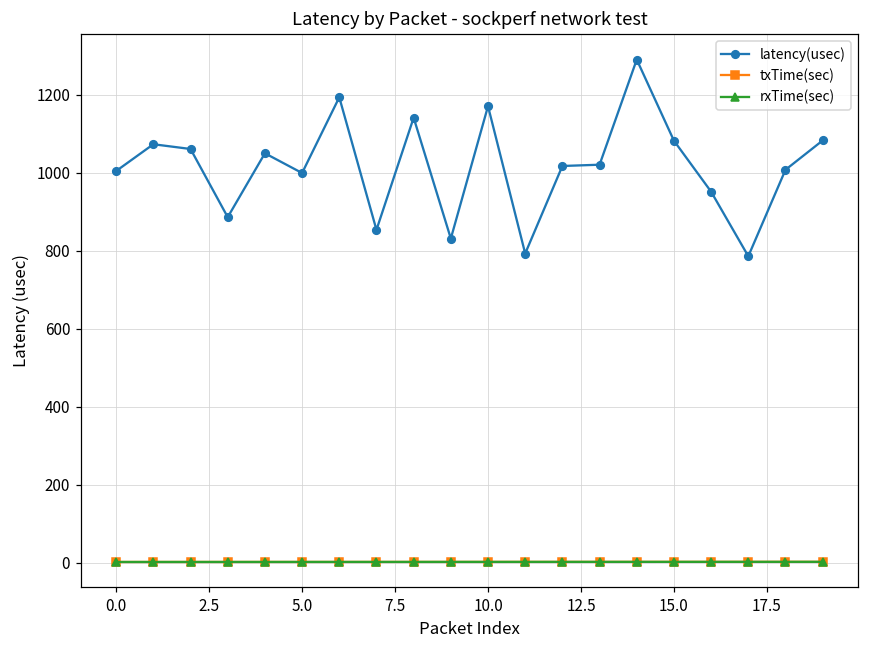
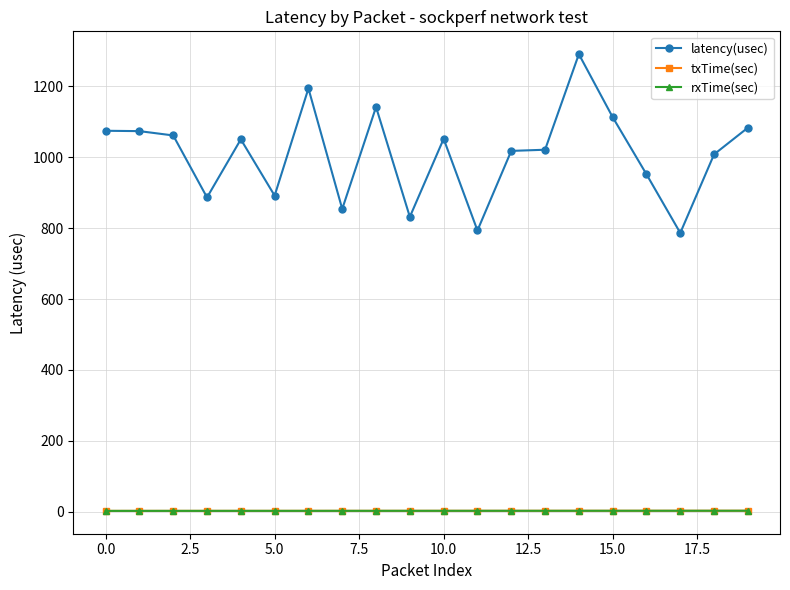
  {
    "latency(usec)": {
-     "0.0": 1000,
-     "5.0": 1000,
-     "10.0": 1170,
-     "15.0": 1080
+     "0.0": 1070,
+     "5.0": 890,
+     "10.0": 1050,
+     "15.0": 1110
    },
    "rxTime(sec)": {
      "0.0": 0,
      "5.0": 0,
      "10.0": 0,
      "15.0": 0
    }
  }
